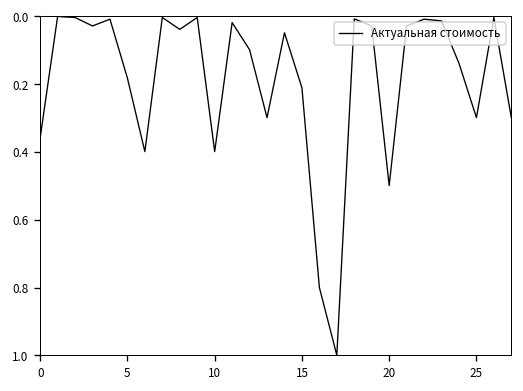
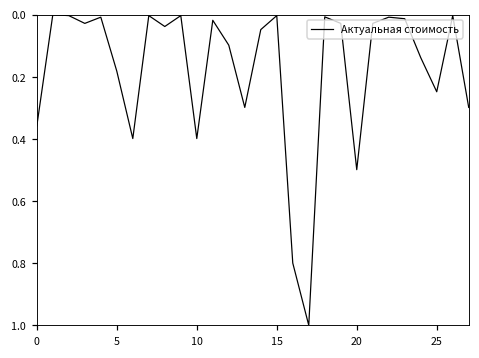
  {
    "0": 0.36,
    "5": 0.18,
    "10": 0.40,
-   "15": 0.21,
+   "15": 0.00,
    "20": 0.50,
-   "25": 0.30
+   "25": 0.25
  }
